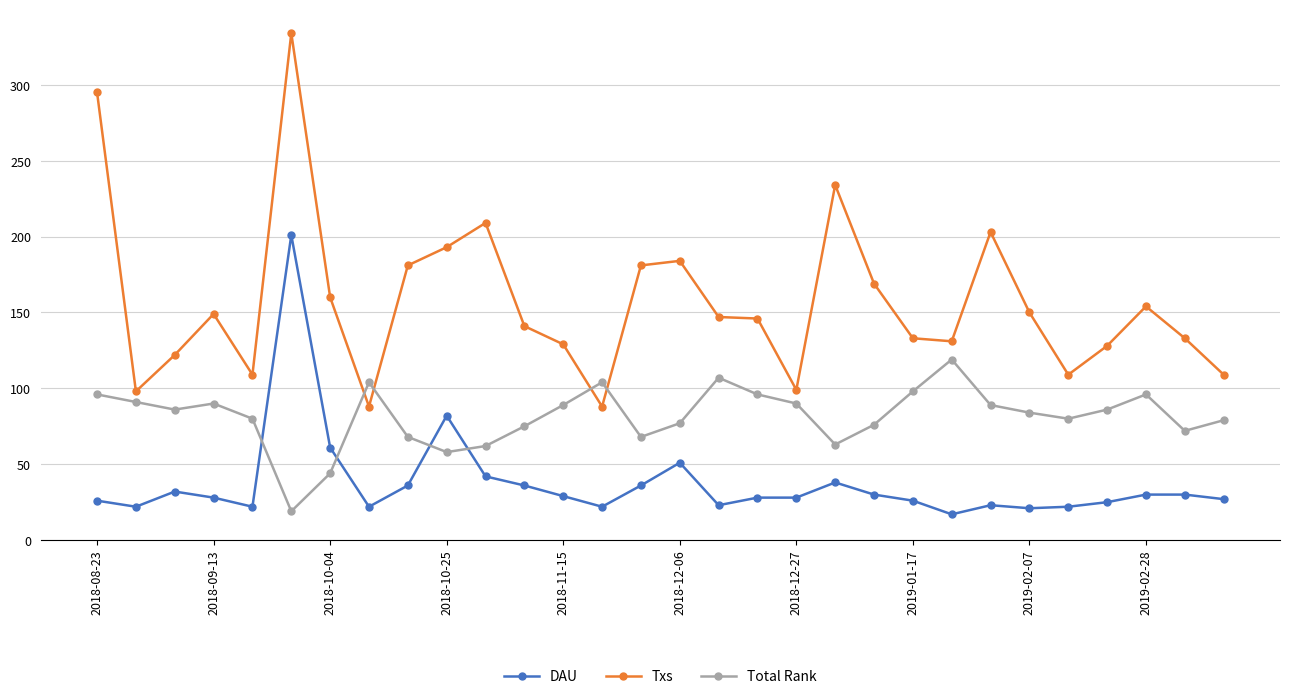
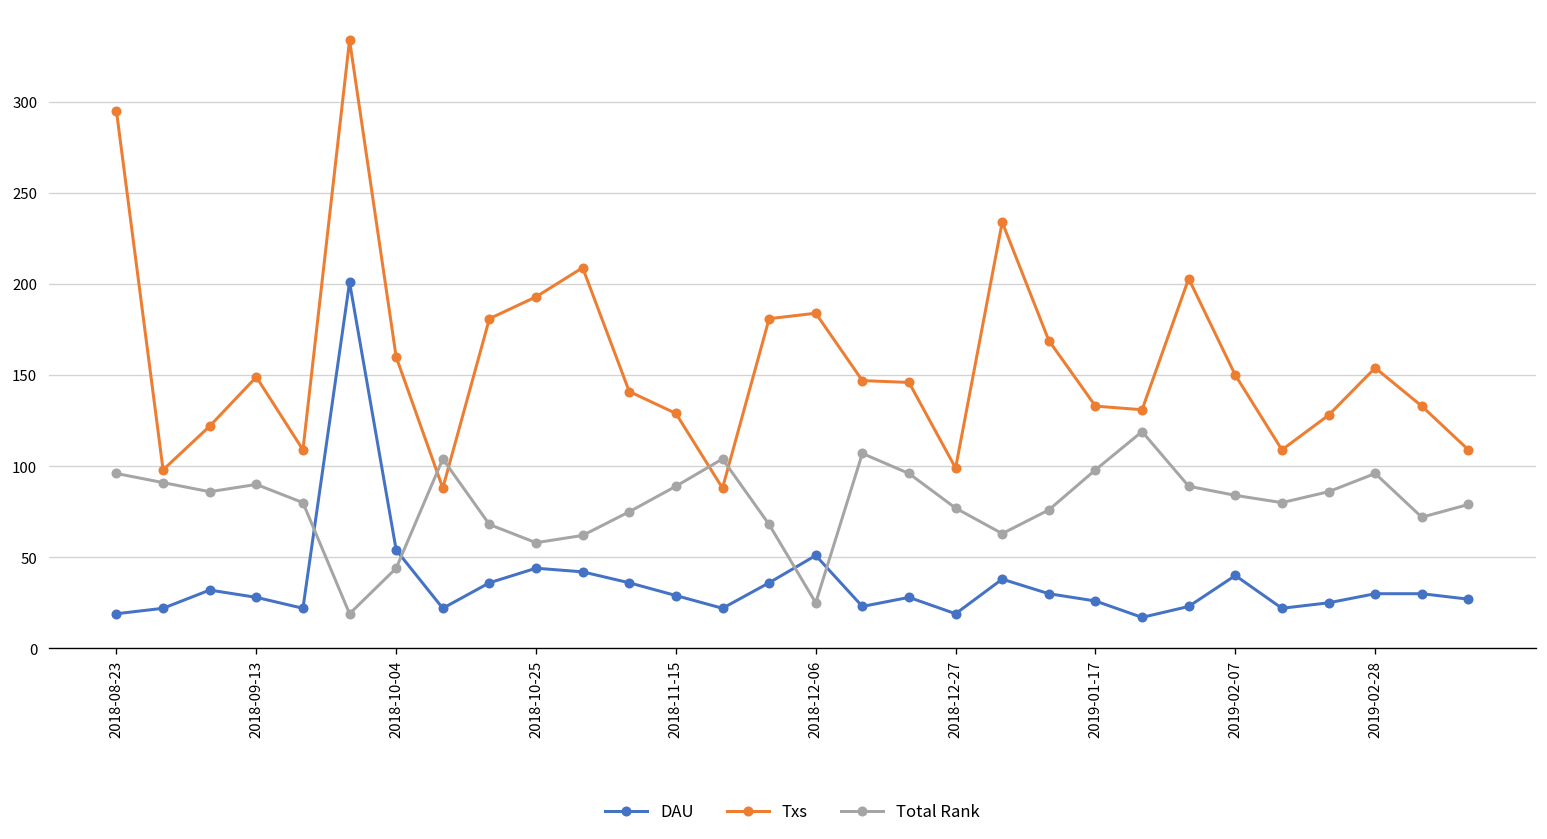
  {
    "DAU": {
-     "2018-08-23": 26,
+     "2018-08-23": 19,
      "2018-09-13": 28,
-     "2018-10-04": 61,
-     "2018-10-25": 82,
+     "2018-10-04": 54,
+     "2018-10-25": 44,
      "2018-11-15": 29,
      "2018-12-06": 51,
-     "2018-12-27": 28,
+     "2018-12-27": 19,
      "2019-01-17": 26,
-     "2019-02-07": 21,
+     "2019-02-07": 40,
      "2019-02-28": 30
    },
    "Txs": {
      "2018-08-23": 295,
      "2018-09-13": 149,
      "2018-10-04": 160,
      "2018-10-25": 193,
      "2018-11-15": 129,
      "2018-12-06": 184,
      "2018-12-27": 99,
      "2019-01-17": 133,
      "2019-02-07": 150,
      "2019-02-28": 154
    },
    "Total Rank": {
      "2018-08-23": 96,
      "2018-09-13": 90,
      "2018-10-04": 44,
      "2018-10-25": 58,
      "2018-11-15": 89,
-     "2018-12-06": 77,
-     "2018-12-27": 90,
+     "2018-12-06": 25,
+     "2018-12-27": 77,
      "2019-01-17": 98,
      "2019-02-07": 84,
      "2019-02-28": 96
    }
  }
